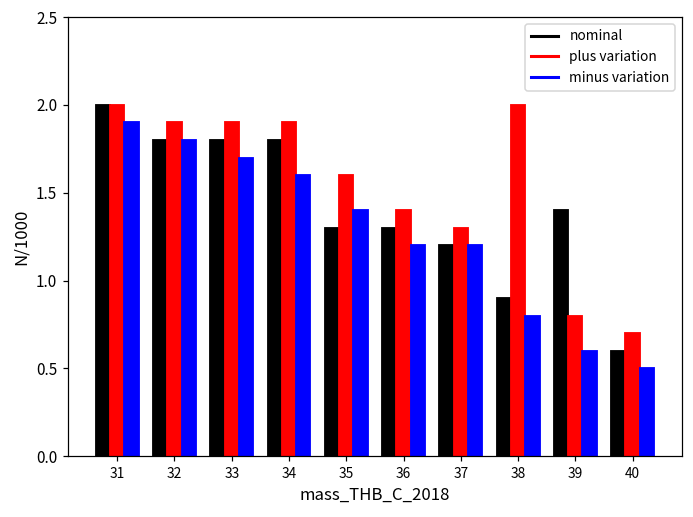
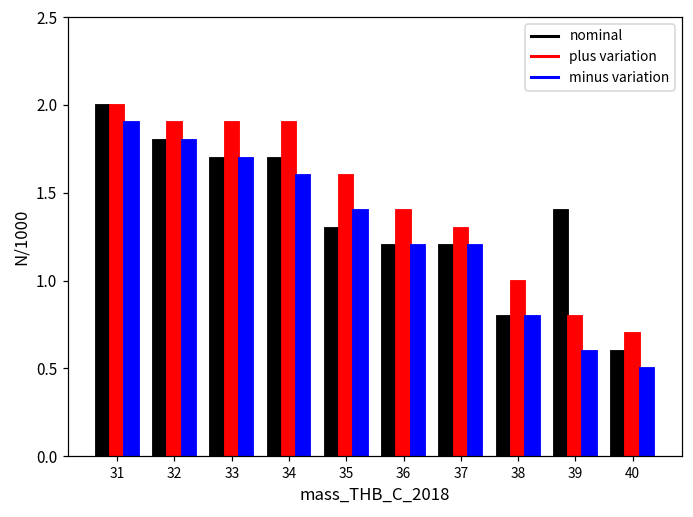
  {
    "nominal": {
      "31": 2.00,
      "32": 1.80,
-     "33": 1.80,
-     "34": 1.80,
+     "33": 1.70,
+     "34": 1.70,
      "35": 1.30,
-     "36": 1.30,
+     "36": 1.20,
      "37": 1.20,
-     "38": 0.90,
+     "38": 0.80,
      "39": 1.40,
      "40": 0.60
    },
    "plus variation": {
      "31": 2.00,
      "32": 1.90,
      "33": 1.90,
      "34": 1.90,
      "35": 1.60,
      "36": 1.40,
      "37": 1.30,
-     "38": 2.00,
+     "38": 1.00,
      "39": 0.80,
      "40": 0.70
    },
    "minus variation": {
      "31": 1.90,
      "32": 1.80,
      "33": 1.70,
      "34": 1.60,
      "35": 1.40,
      "36": 1.20,
      "37": 1.20,
      "38": 0.80,
      "39": 0.60,
      "40": 0.50
    }
  }
